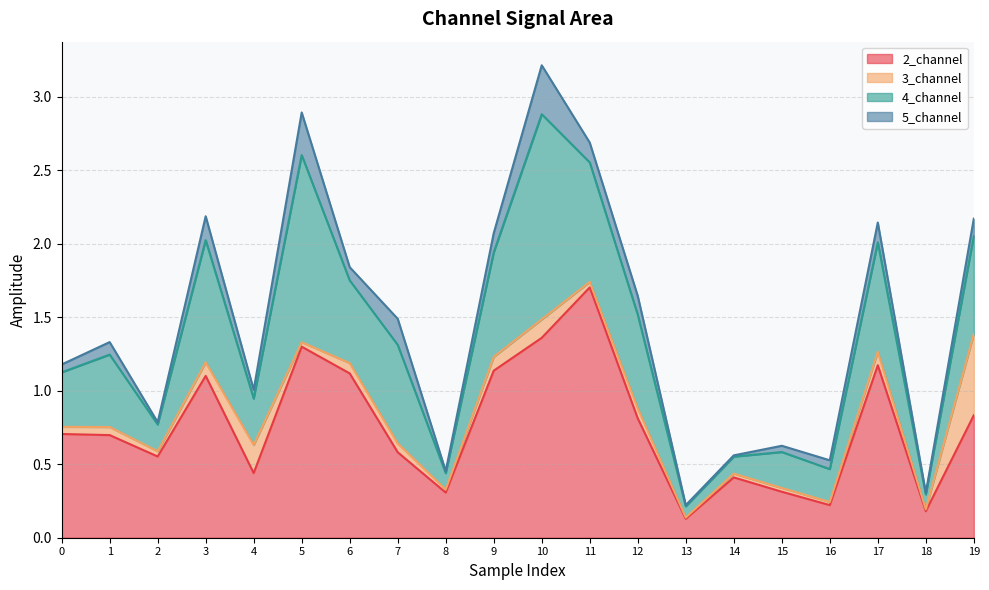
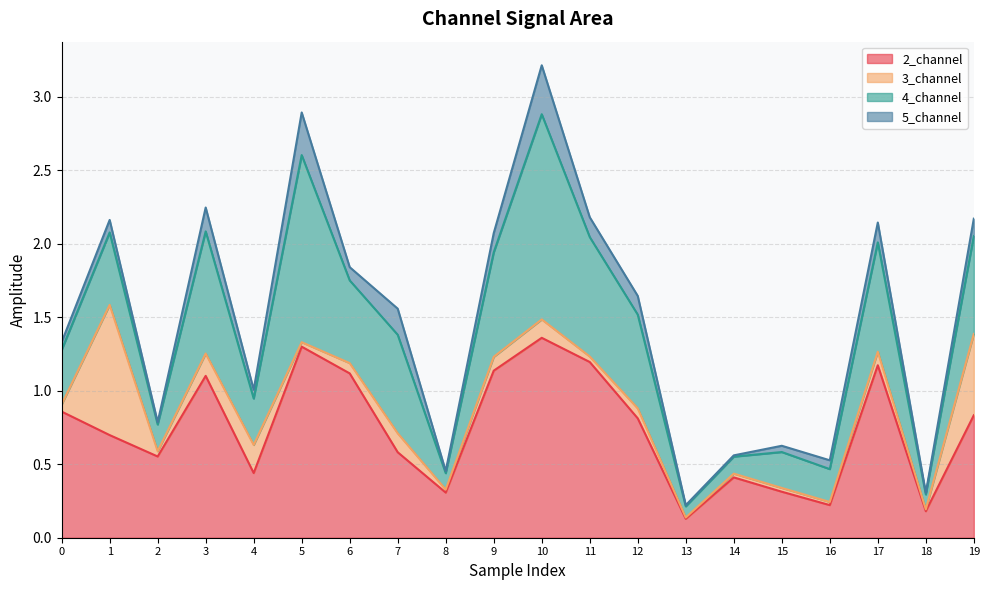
  {
    "2_channel": {
-     "0": 0.71,
+     "0": 0.86,
      "1": 0.70,
      "2": 0.55,
      "3": 1.10,
      "4": 0.44,
      "5": 1.30,
      "6": 1.12,
      "7": 0.58,
      "8": 0.31,
      "9": 1.14,
      "10": 1.36,
-     "11": 1.70,
+     "11": 1.20,
      "12": 0.81,
      "14": 0.41,
      "15": 0.31,
      "16": 0.22,
      "17": 1.17,
      "19": 0.83
    },
    "3_channel": {
      "0": 0.05,
-     "1": 0.05,
+     "1": 0.89,
      "2": 0.04,
-     "3": 0.09,
+     "3": 0.15,
      "4": 0.19,
      "5": 0.03,
      "6": 0.07,
-     "7": 0.06,
+     "7": 0.13,
      "8": 0.02,
      "9": 0.09,
      "10": 0.13,
      "11": 0.04,
      "12": 0.07,
      "14": 0.03,
      "15": 0.03,
      "16": 0.02,
      "17": 0.09,
      "19": 0.55
    }
  }
